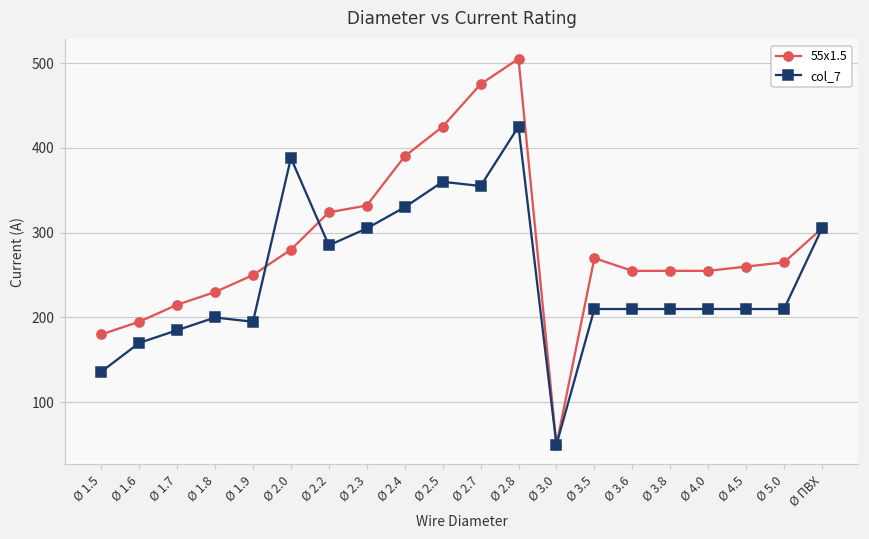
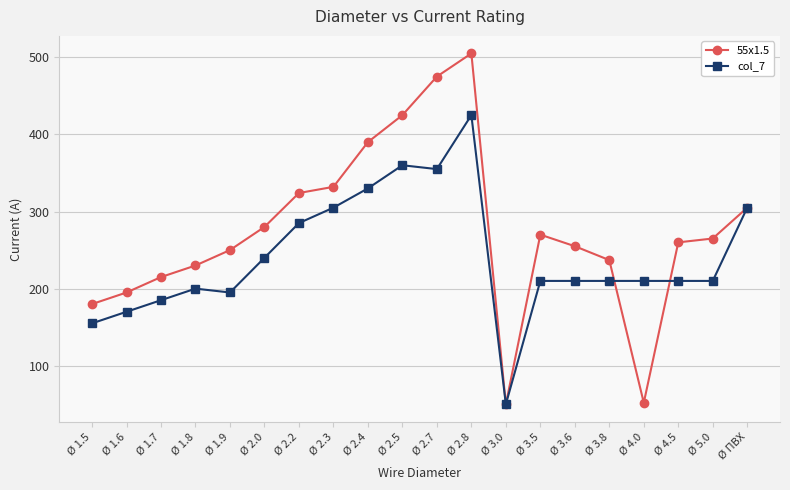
  {
    "55x1.5": {
      "Ø 1.5": 180,
      "Ø 1.6": 200,
      "Ø 1.7": 220,
      "Ø 1.8": 230,
      "Ø 1.9": 250,
      "Ø 2.0": 280,
      "Ø 2.2": 320,
      "Ø 2.3": 330,
      "Ø 2.4": 390,
      "Ø 2.5": 430,
      "Ø 2.7": 480,
      "Ø 2.8": 510,
      "Ø 3.5": 270,
      "Ø 3.6": 260,
-     "Ø 3.8": 260,
-     "Ø 4.0": 260,
+     "Ø 3.8": 240,
+     "Ø 4.0": 50,
      "Ø 4.5": 260,
      "Ø 5.0": 270
    },
    "col_7": {
-     "Ø 1.5": 140,
+     "Ø 1.5": 160,
      "Ø 1.6": 170,
      "Ø 1.7": 190,
      "Ø 1.8": 200,
      "Ø 1.9": 200,
-     "Ø 2.0": 390,
+     "Ø 2.0": 240,
      "Ø 2.2": 290,
      "Ø 2.3": 310,
      "Ø 2.4": 330,
      "Ø 2.5": 360,
      "Ø 2.7": 360,
      "Ø 2.8": 430,
      "Ø 3.5": 210,
      "Ø 3.6": 210,
      "Ø 3.8": 210,
      "Ø 4.0": 210,
      "Ø 4.5": 210,
      "Ø 5.0": 210
    }
  }
